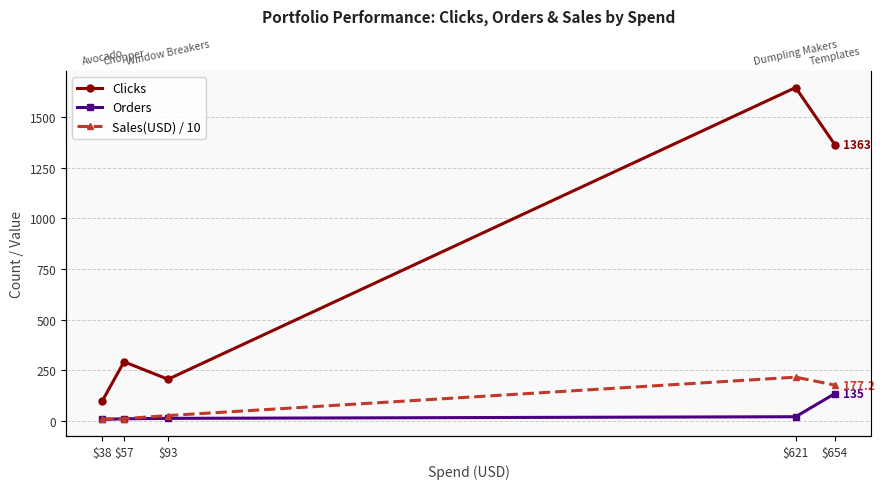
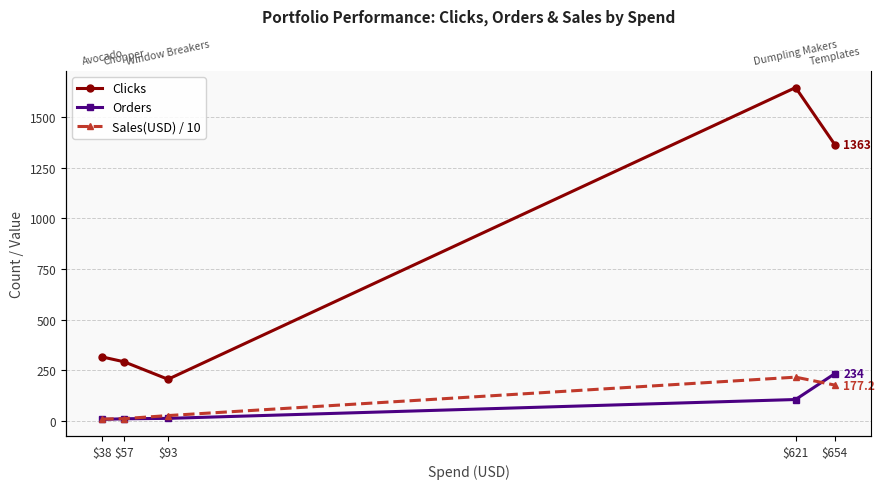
  {
    "Clicks": {
-     "$38": 100,
+     "$38": 320,
      "$57": 290,
      "$93": 210,
      "$621": 1650
    },
    "Orders": {
-     "$621": 20,
-     "$654": 135
+     "$621": 110,
+     "$654": 234
    },
    "Sales(USD) / 10": {
      "$654": 177.2
    }
  }
